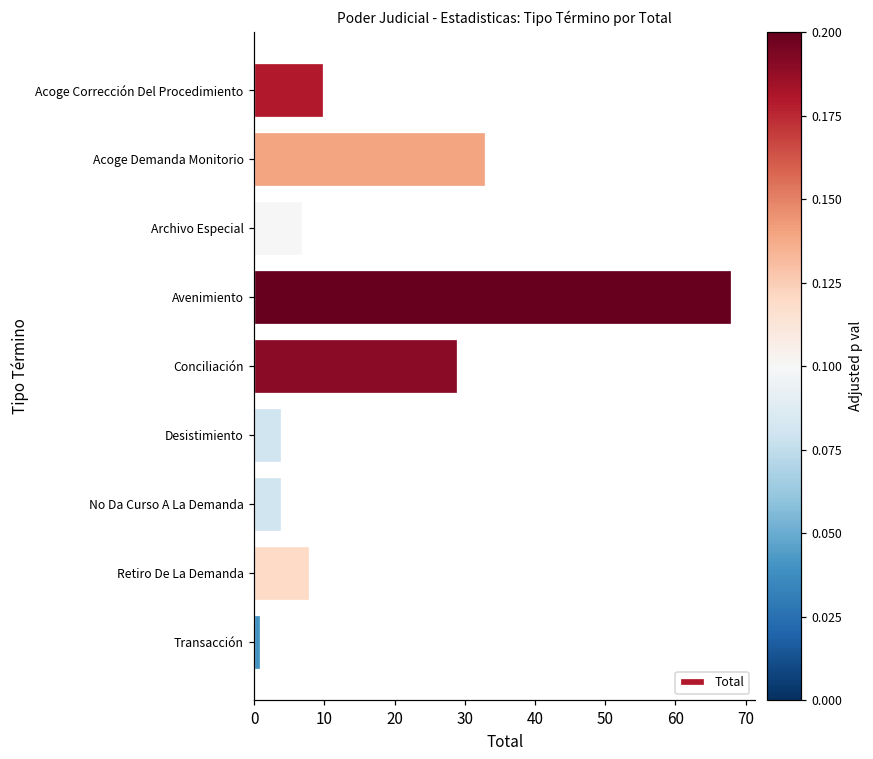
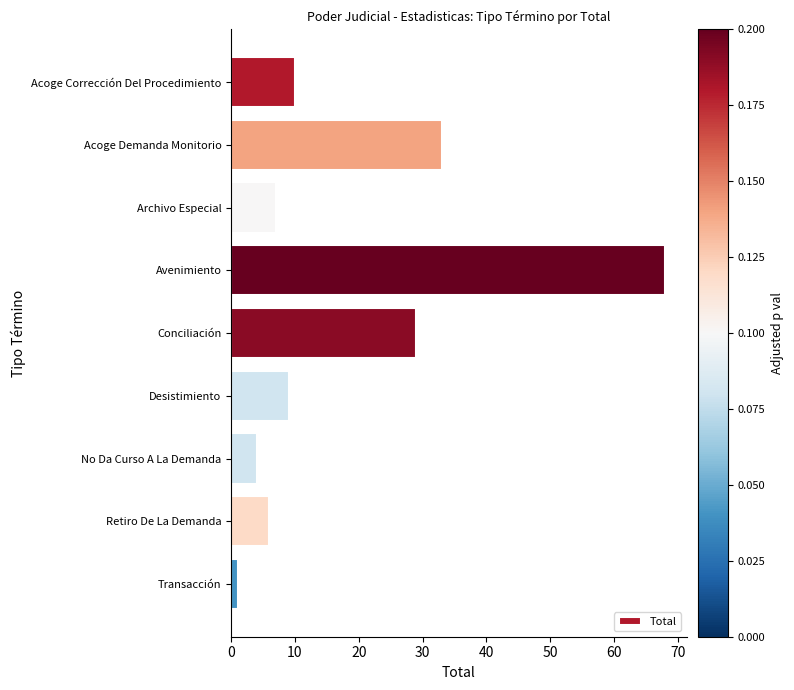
  {
    "Acoge Corrección Del Procedimiento": 10,
    "Acoge Demanda Monitorio": 33,
    "Archivo Especial": 7,
    "Avenimiento": 68,
    "Conciliación": 29,
-   "Desistimiento": 4,
+   "Desistimiento": 9,
    "No Da Curso A La Demanda": 4,
-   "Retiro De La Demanda": 8,
+   "Retiro De La Demanda": 6,
    "Transacción": 1
  }
